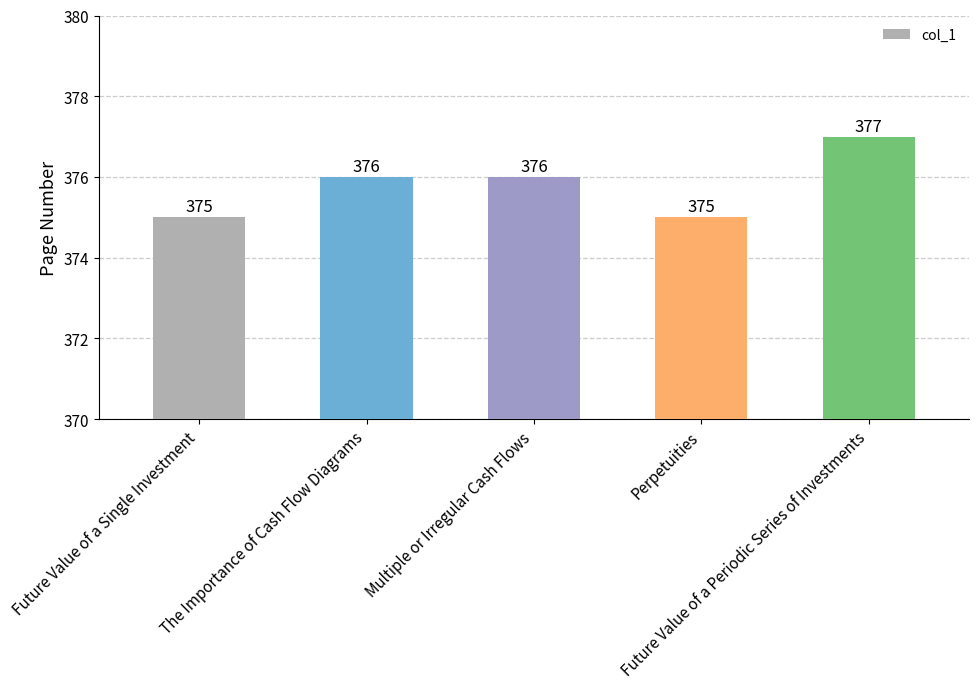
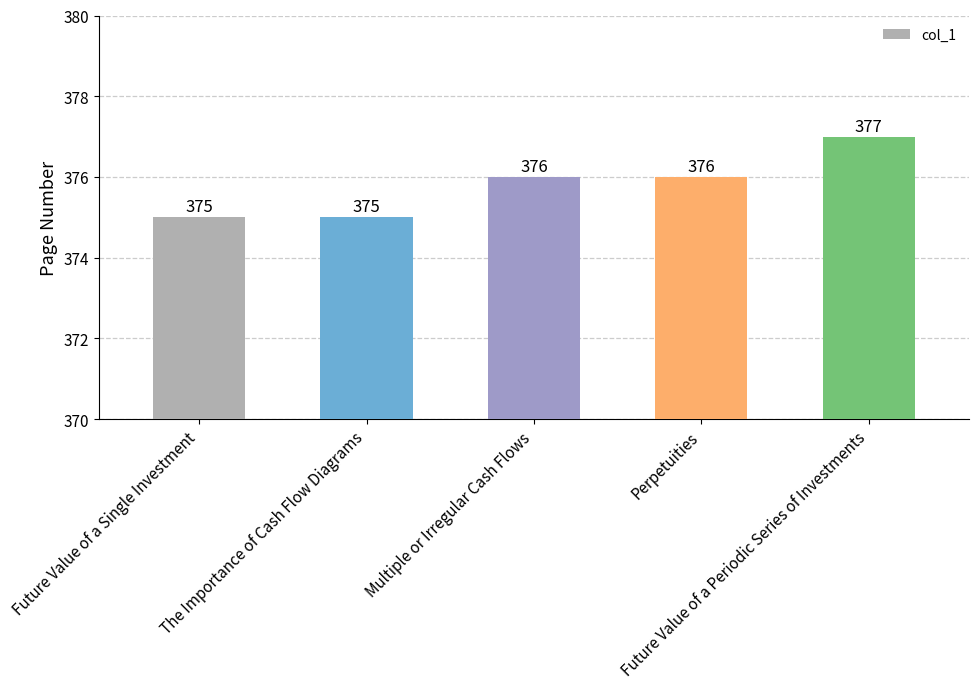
  {
    "Future Value of a Single Investment": 375,
-   "The Importance of Cash Flow Diagrams": 376,
+   "The Importance of Cash Flow Diagrams": 375,
    "Multiple or Irregular Cash Flows": 376,
-   "Perpetuities": 375,
+   "Perpetuities": 376,
    "Future Value of a Periodic Series of Investments": 377
  }
